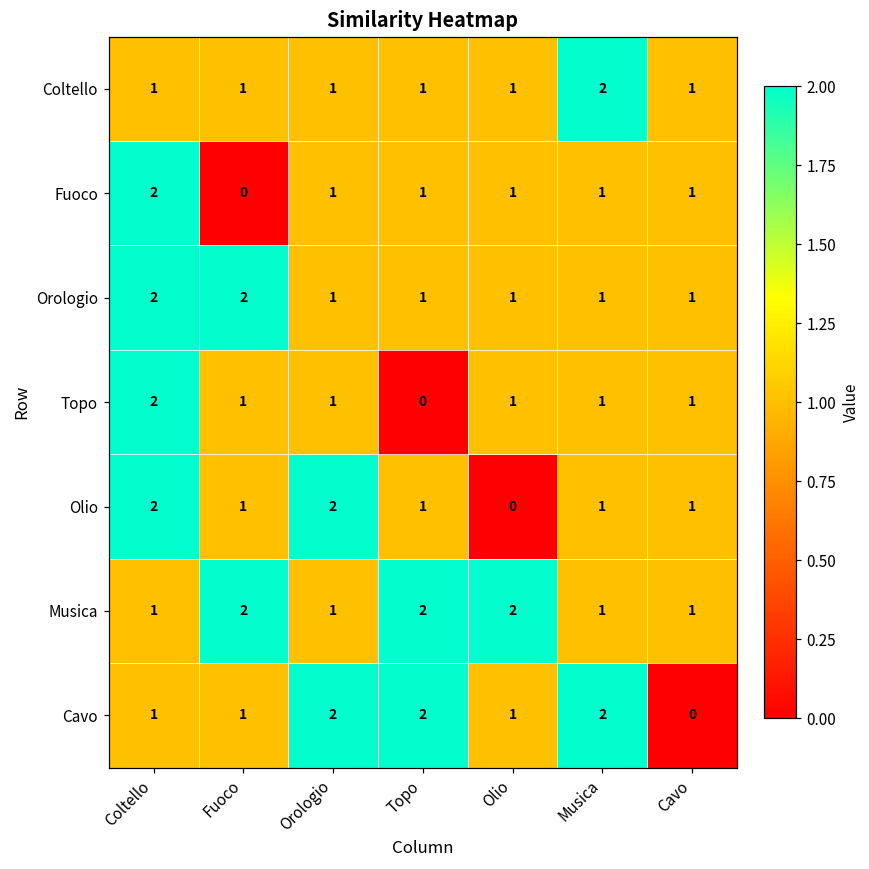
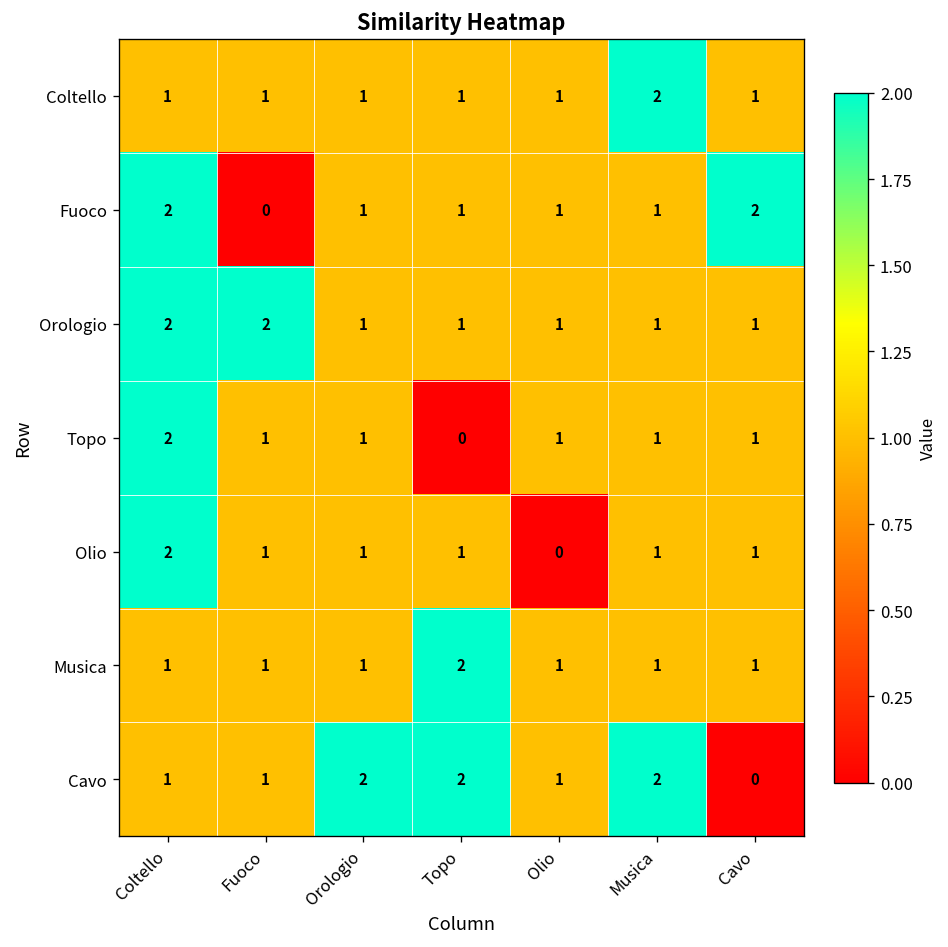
  {
    "Coltello": {
      "Coltello": 1,
      "Fuoco": 1,
      "Orologio": 1,
      "Topo": 1,
      "Olio": 1,
      "Musica": 2,
      "Cavo": 1
    },
    "Fuoco": {
      "Coltello": 2,
      "Fuoco": 0,
      "Orologio": 1,
      "Topo": 1,
      "Olio": 1,
      "Musica": 1,
-     "Cavo": 1
+     "Cavo": 2
    },
    "Orologio": {
      "Coltello": 2,
      "Fuoco": 2,
      "Orologio": 1,
      "Topo": 1,
      "Olio": 1,
      "Musica": 1,
      "Cavo": 1
    },
    "Topo": {
      "Coltello": 2,
      "Fuoco": 1,
      "Orologio": 1,
      "Topo": 0,
      "Olio": 1,
      "Musica": 1,
      "Cavo": 1
    },
    "Olio": {
      "Coltello": 2,
      "Fuoco": 1,
-     "Orologio": 2,
+     "Orologio": 1,
      "Topo": 1,
      "Olio": 0,
      "Musica": 1,
      "Cavo": 1
    },
    "Musica": {
      "Coltello": 1,
-     "Fuoco": 2,
+     "Fuoco": 1,
      "Orologio": 1,
      "Topo": 2,
-     "Olio": 2,
+     "Olio": 1,
      "Musica": 1,
      "Cavo": 1
    },
    "Cavo": {
      "Coltello": 1,
      "Fuoco": 1,
      "Orologio": 2,
      "Topo": 2,
      "Olio": 1,
      "Musica": 2,
      "Cavo": 0
    }
  }
